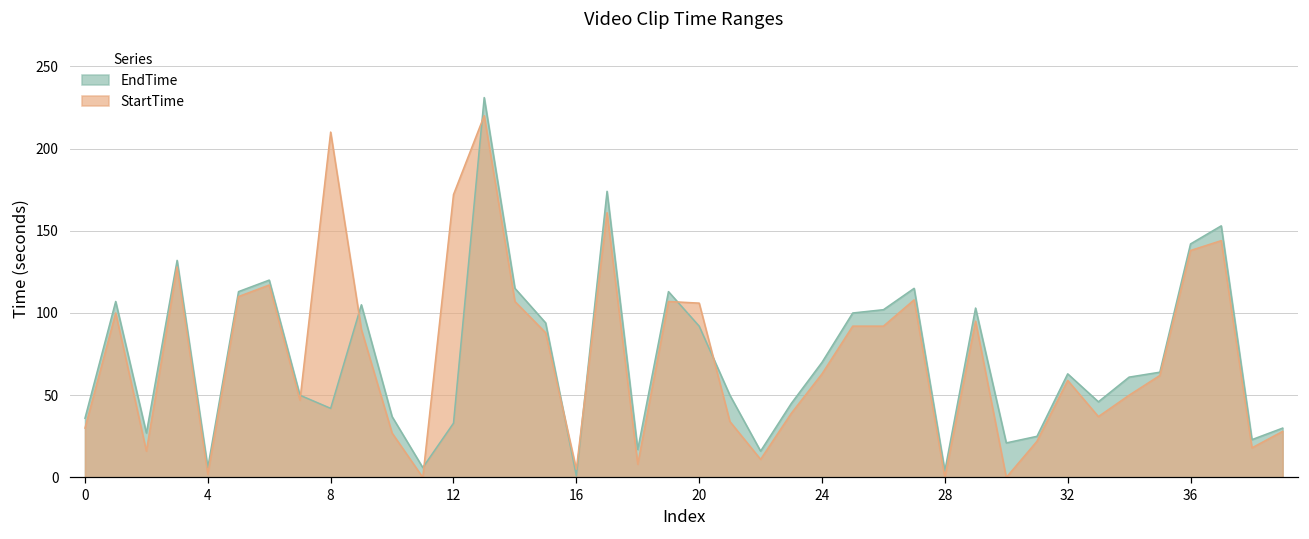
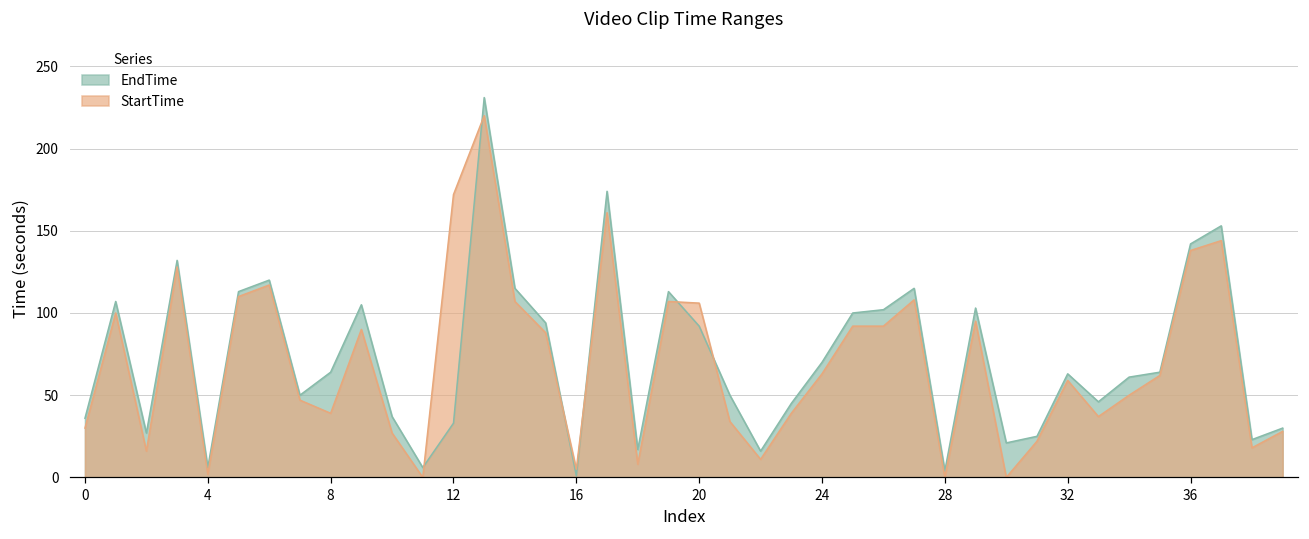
  {
    "EndTime": {
      "0": 36,
      "4": 6,
-     "8": 42,
+     "8": 64,
      "12": 33,
      "16": 1,
      "20": 92,
      "24": 70,
      "28": 4,
      "32": 63,
      "36": 142
    },
    "StartTime": {
      "0": 30,
      "4": 2,
-     "8": 210,
+     "8": 39,
      "12": 172,
      "16": 5,
      "20": 106,
      "24": 63,
      "28": 0,
      "32": 59,
      "36": 138
    }
  }
